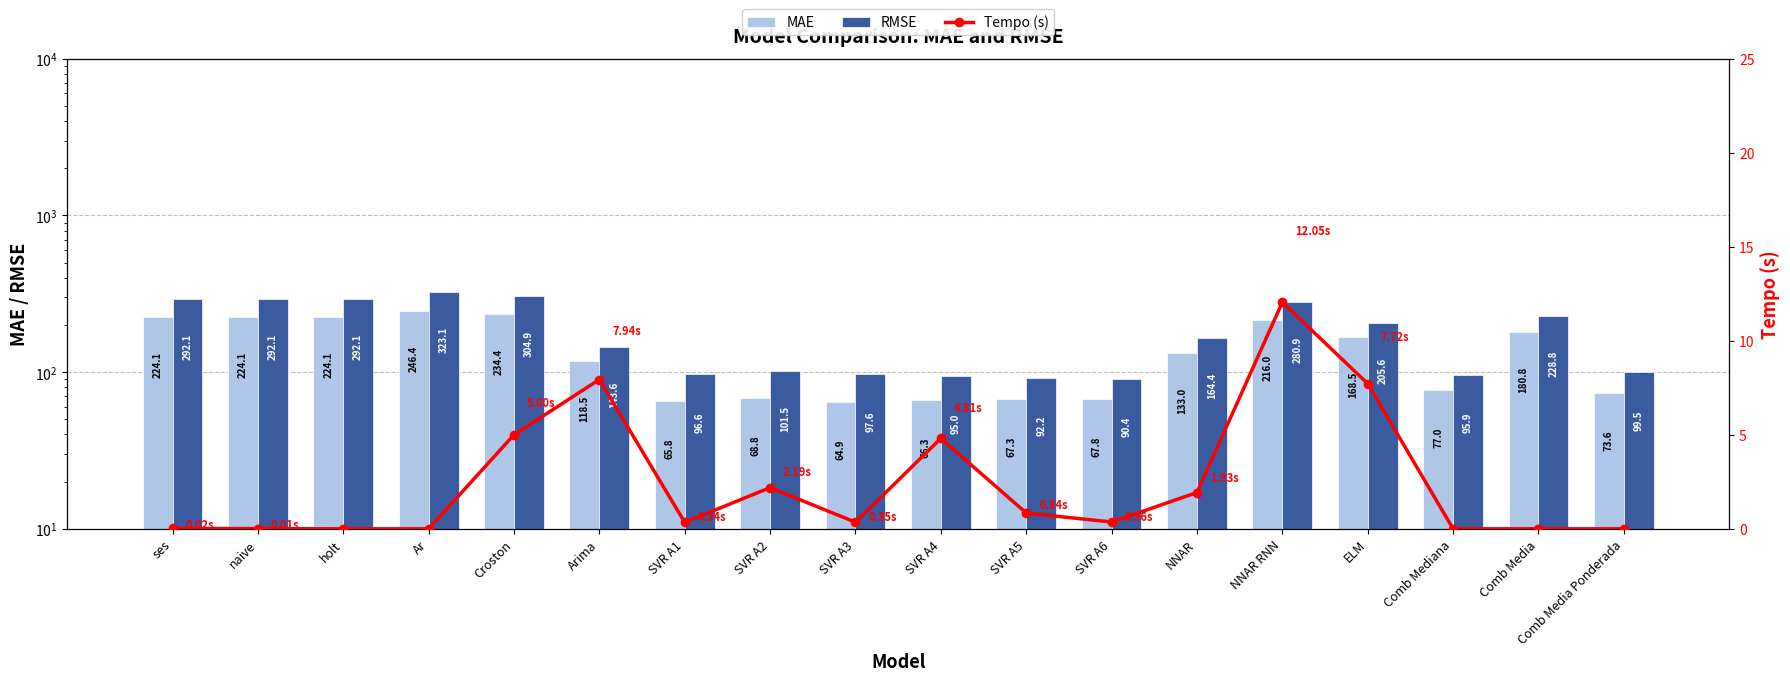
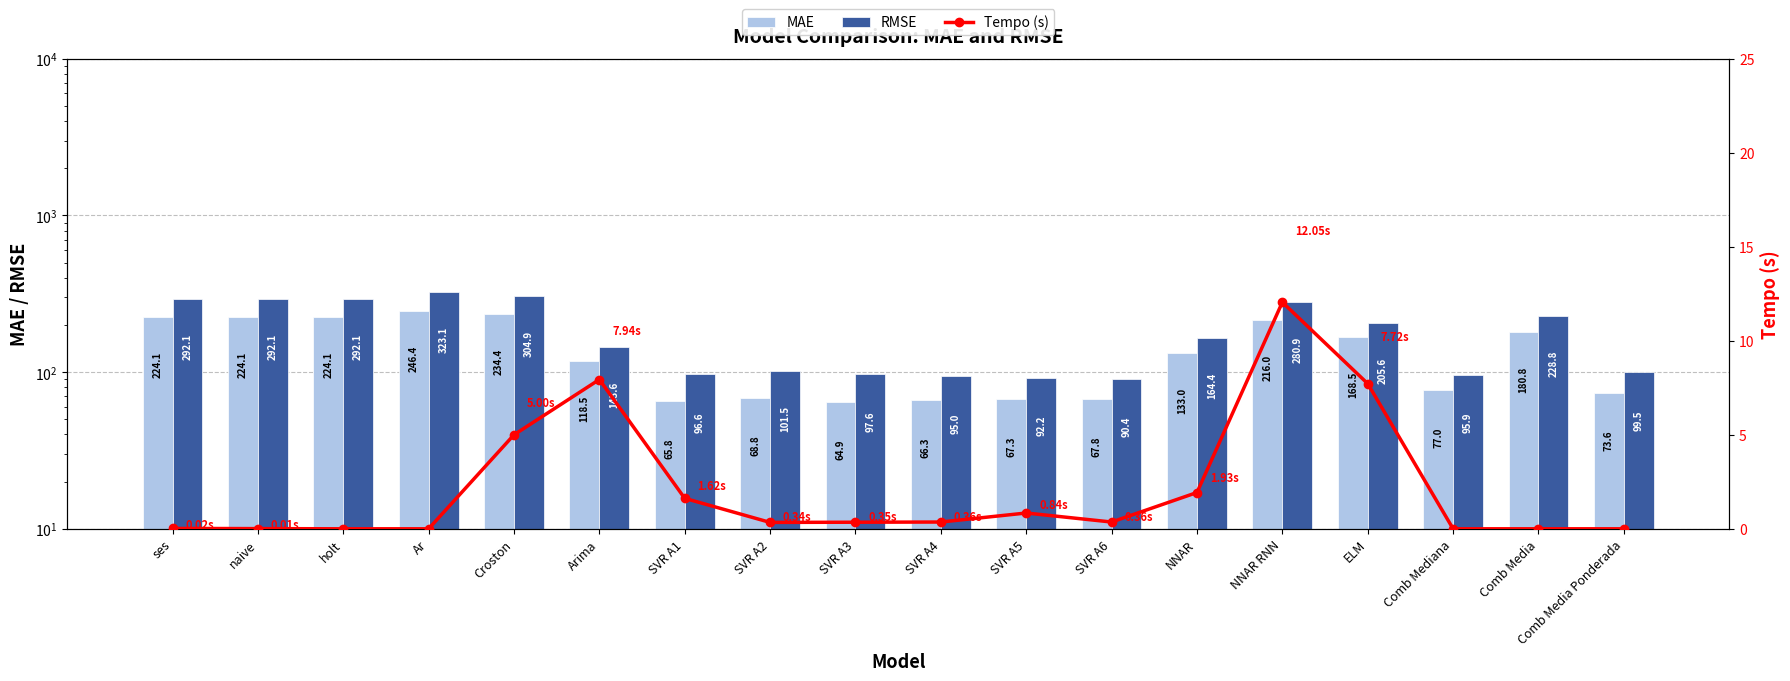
  {
    "MAE": {
      "ses": "224.1",
      "naive": "224.1",
      "holt": "224.1",
      "Ar": "246.4",
      "Croston": "234.4",
      "Arima": "118.5",
      "SVR A1": "65.8",
      "SVR A2": "68.8",
      "SVR A3": "64.9",
      "SVR A4": "66.3",
      "SVR A5": "67.3",
      "SVR A6": "67.8",
      "NNAR": "133.0",
      "NNAR RNN": "216.0",
      "ELM": "168.5",
      "Comb Mediana": "77.0",
      "Comb Media": "180.8",
      "Comb Media Ponderada": "73.6"
    },
    "RMSE": {
      "ses": "292.1",
      "naive": "292.1",
      "holt": "292.1",
      "Ar": "323.1",
      "Croston": "304.9",
      "Arima": "143.6",
      "SVR A1": "96.6",
      "SVR A2": "101.5",
      "SVR A3": "97.6",
      "SVR A4": "95.0",
      "SVR A5": "92.2",
      "SVR A6": "90.4",
      "NNAR": "164.4",
      "NNAR RNN": "280.9",
      "ELM": "205.6",
      "Comb Mediana": "95.9",
      "Comb Media": "228.8",
      "Comb Media Ponderada": "99.5"
    },
    "Tempo (s)": {
      "ses": "0.02s",
      "naive": "0.01s",
-     "SVR A1": "0.34s",
-     "SVR A2": "2.19s",
+     "SVR A1": "1.62s",
+     "SVR A2": "0.34s",
      "SVR A3": "0.35s",
-     "SVR A4": "4.81s",
+     "SVR A4": "0.36s",
      "SVR A5": "0.84s",
      "SVR A6": "0.36s",
      "NNAR": "1.93s"
    }
  }
